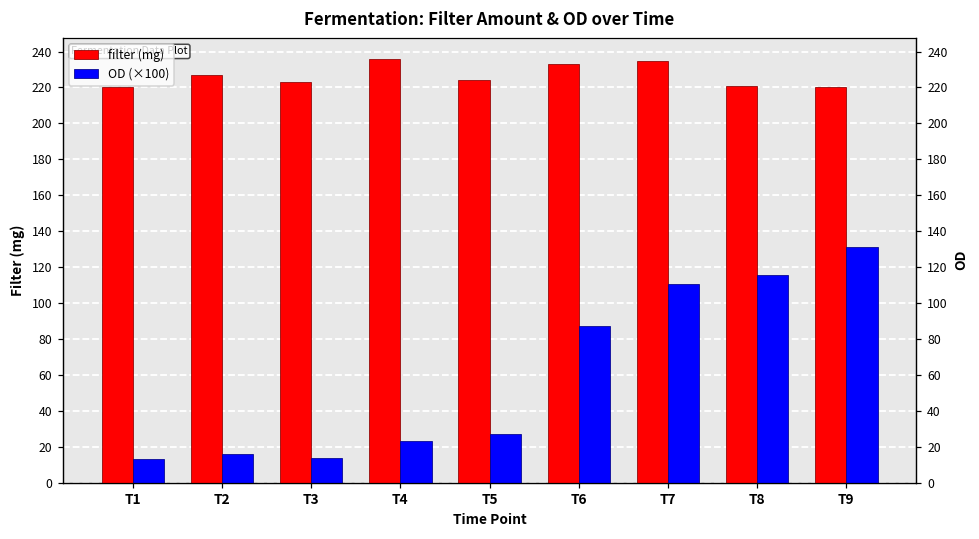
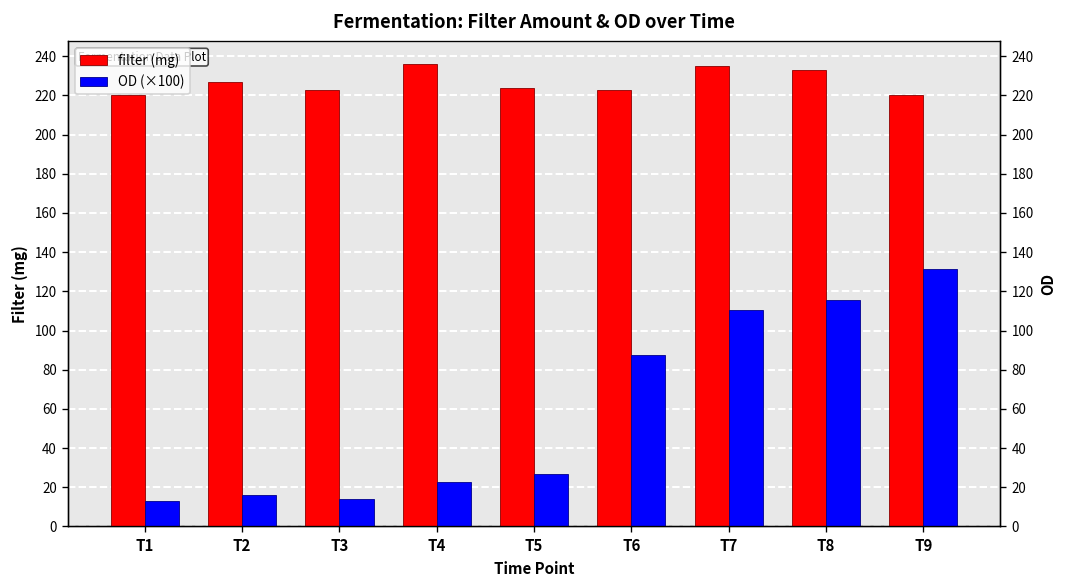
  {
    "filter (mg)": {
      "T1": 220,
      "T2": 227,
      "T3": 223,
      "T4": 236,
      "T5": 224,
-     "T6": 233,
+     "T6": 223,
      "T7": 235,
-     "T8": 221,
+     "T8": 233,
      "T9": 220
    },
    "OD (×100)": {
      "T1": 13,
      "T2": 16,
      "T3": 14,
      "T4": 23,
      "T5": 27,
      "T6": 87,
      "T7": 110,
      "T8": 116,
      "T9": 131
    }
  }
